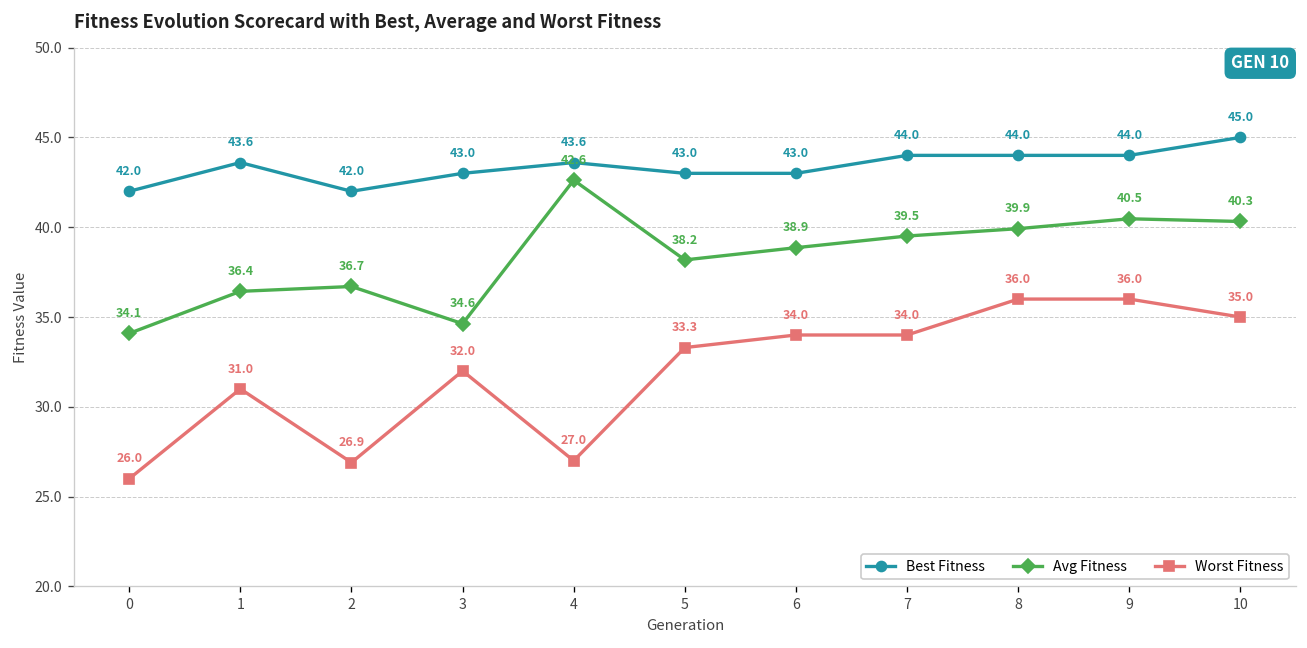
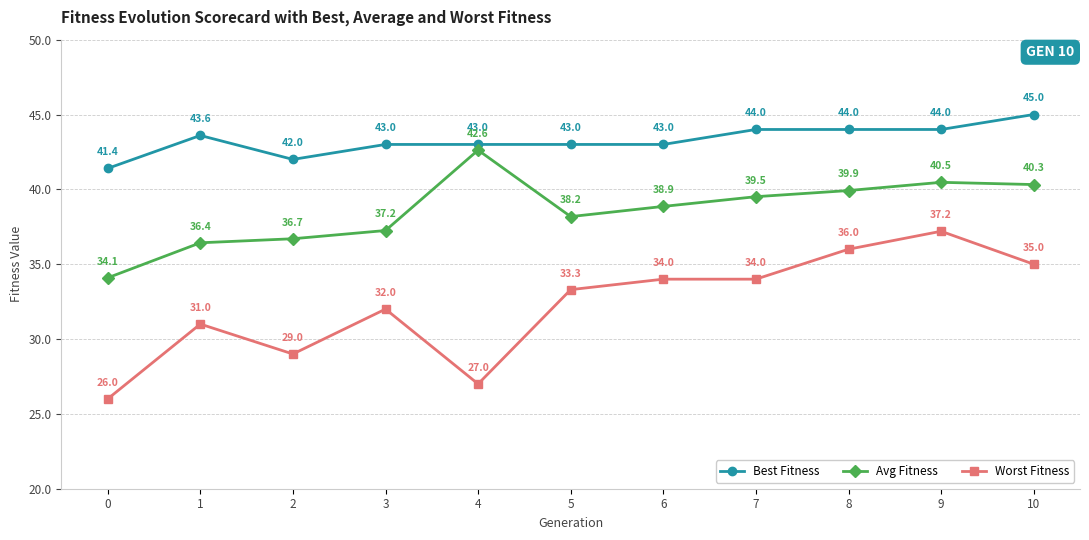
  {
    "Best Fitness": {
-     "0": 42.0,
+     "0": 41.4,
      "1": 43.6,
      "2": 42.0,
      "3": 43.0,
-     "4": 43.6,
+     "4": 43.0,
      "5": 43.0,
      "6": 43.0,
      "7": 44.0,
      "8": 44.0,
      "9": 44.0,
      "10": 45.0
    },
    "Avg Fitness": {
      "0": 34.1,
      "1": 36.4,
      "2": 36.7,
-     "3": 34.6,
+     "3": 37.2,
      "5": 38.2,
      "6": 38.9,
      "7": 39.5,
      "8": 39.9,
      "9": 40.5,
      "10": 40.3
    },
    "Worst Fitness": {
      "0": 26.0,
      "1": 31.0,
-     "2": 26.9,
+     "2": 29.0,
      "3": 32.0,
      "4": 27.0,
      "5": 33.3,
      "6": 34.0,
      "7": 34.0,
      "8": 36.0,
-     "9": 36.0,
+     "9": 37.2,
      "10": 35.0
    }
  }
